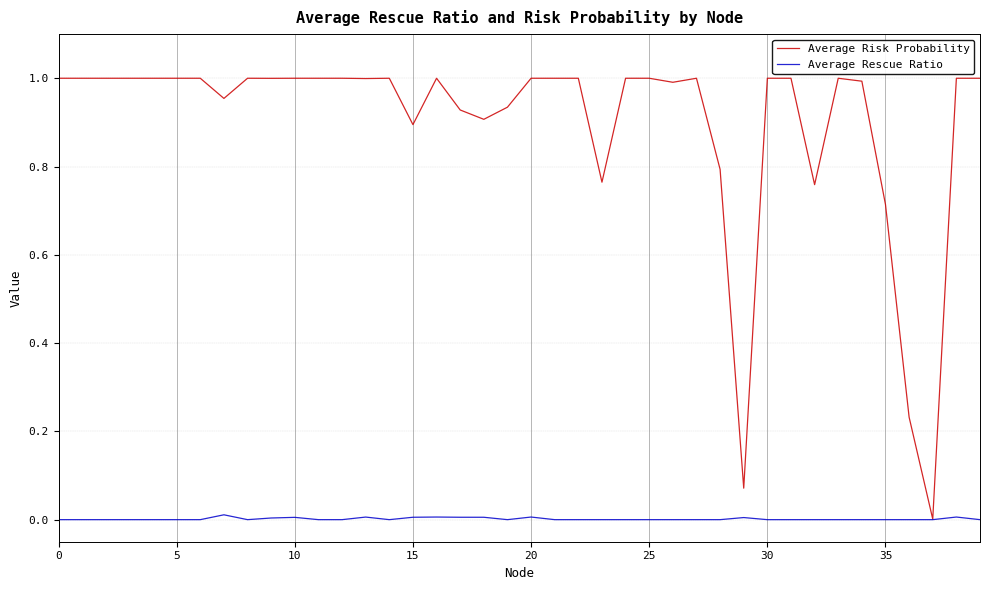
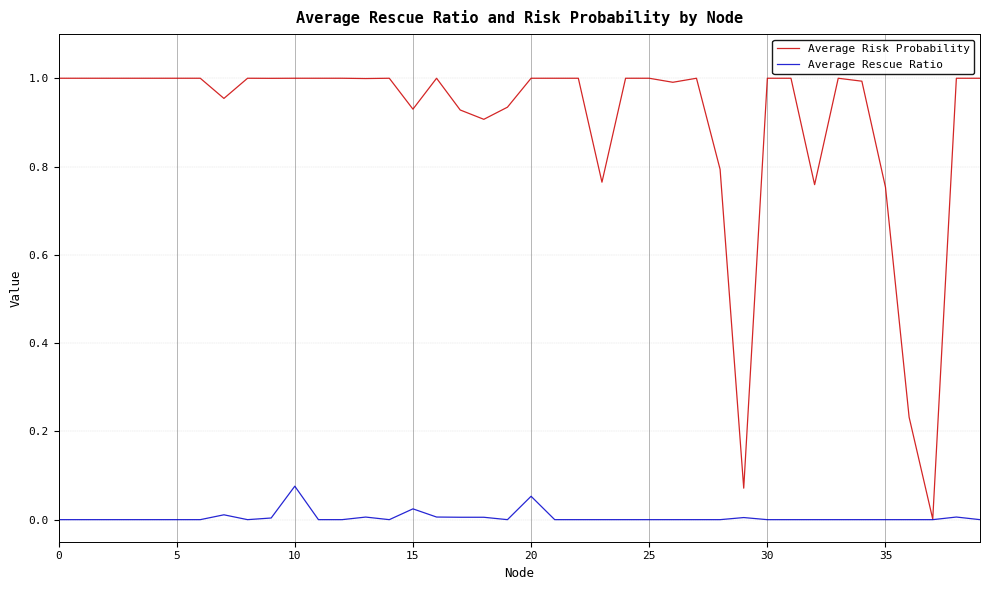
  {
    "Average Risk Probability": {
      "0": 1.00,
      "5": 1.00,
      "10": 1.00,
-     "15": 0.89,
+     "15": 0.93,
      "20": 1.00,
      "25": 1.00,
      "30": 1.00,
-     "35": 0.71
+     "35": 0.75
    },
    "Average Rescue Ratio": {
      "0": 0.00,
      "5": 0.00,
-     "10": 0.01,
-     "15": 0.01,
-     "20": 0.01,
+     "10": 0.08,
+     "15": 0.02,
+     "20": 0.05,
      "25": 0.00,
      "30": 0.00,
      "35": 0.00
    }
  }
